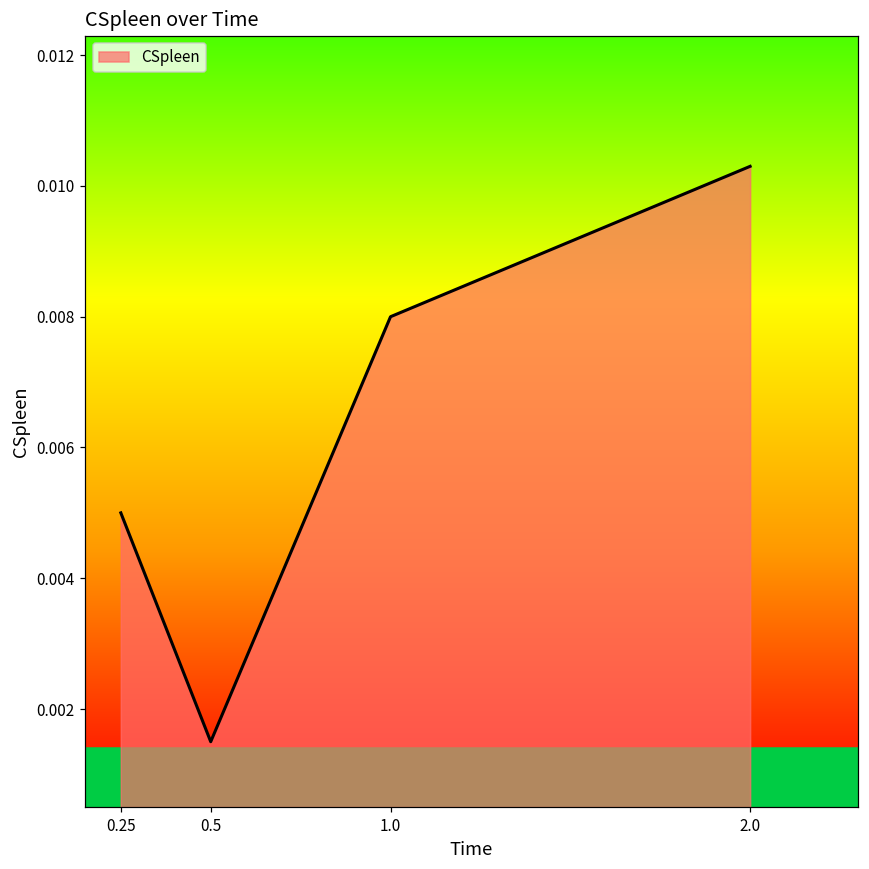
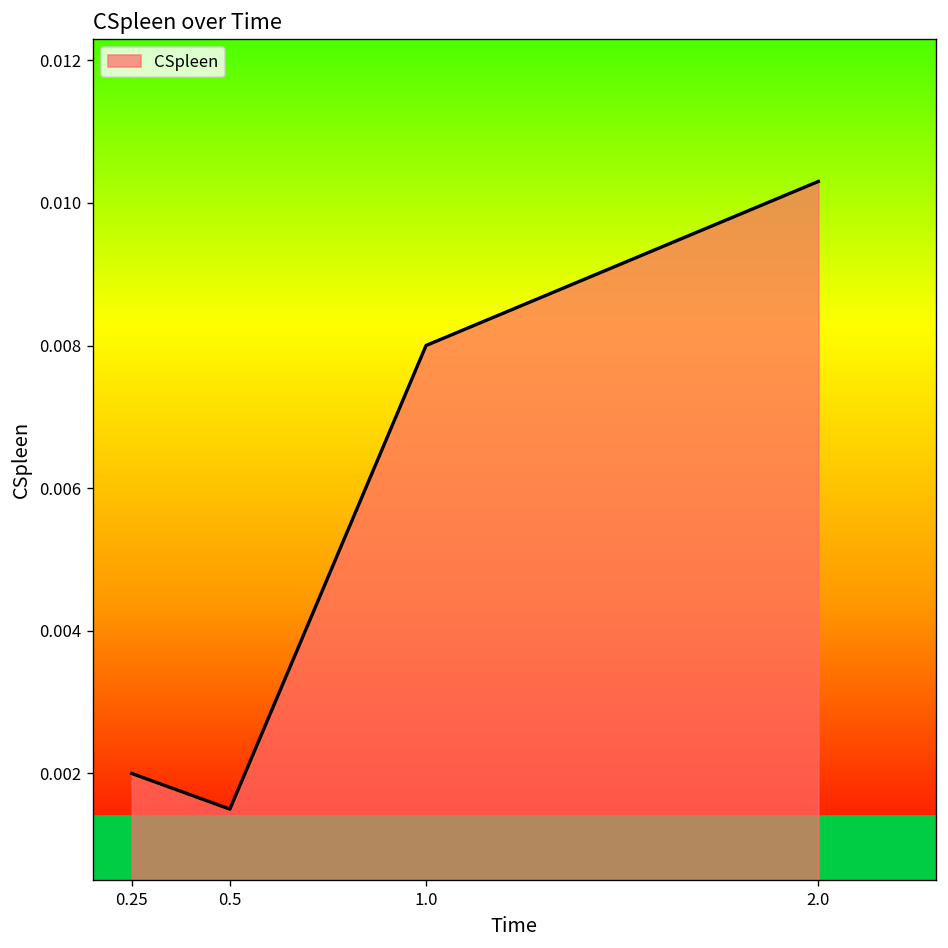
  {
-   "0.25": 0.005,
+   "0.25": 0.002,
    "0.5": 0.0015,
    "1.0": 0.008,
    "2.0": 0.0103
  }
